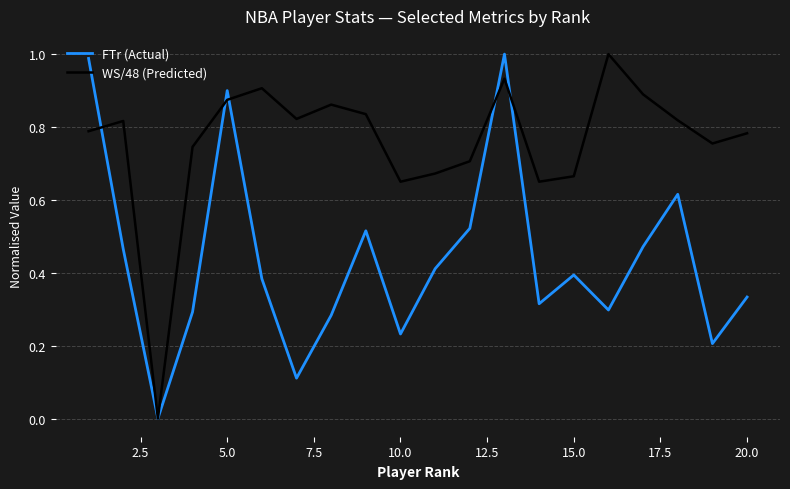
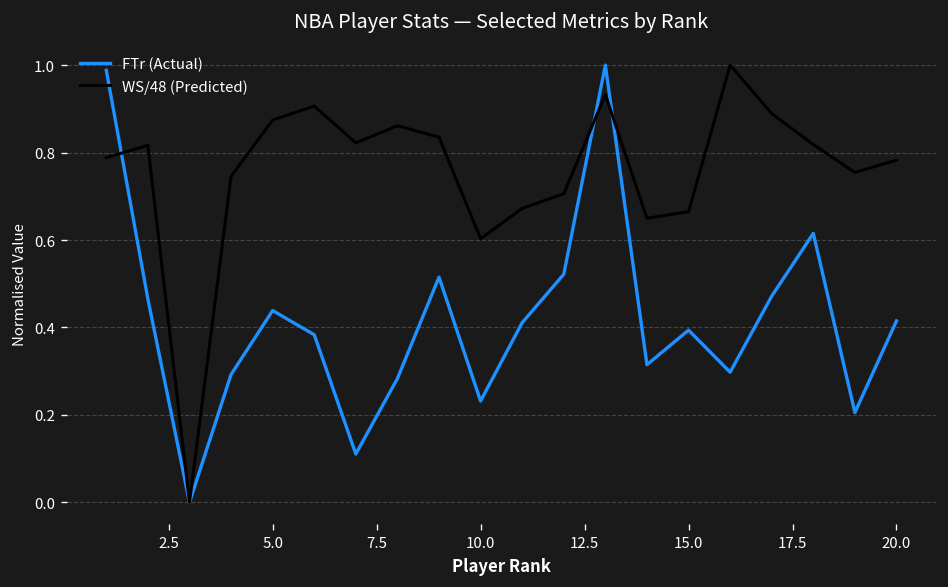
  {
    "FTr (Actual)": {
-     "5.0": 0.90,
+     "5.0": 0.44,
      "10.0": 0.23,
      "15.0": 0.39,
-     "20.0": 0.33
+     "20.0": 0.42
    },
    "WS/48 (Predicted)": {
      "5.0": 0.87,
-     "10.0": 0.65,
+     "10.0": 0.60,
      "15.0": 0.66,
      "20.0": 0.78
    }
  }
